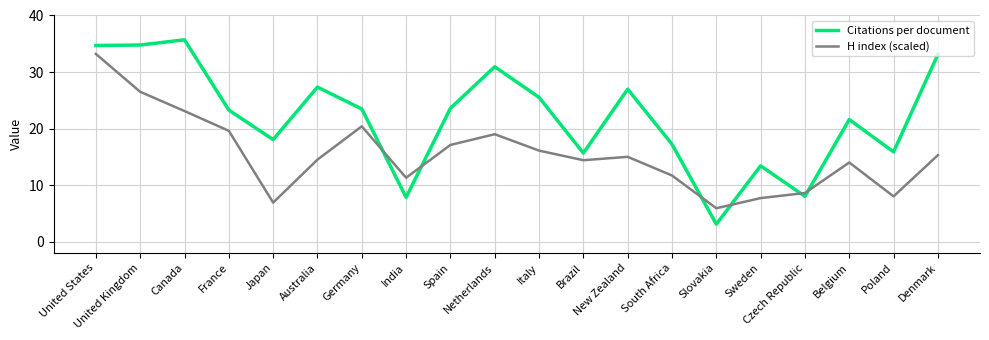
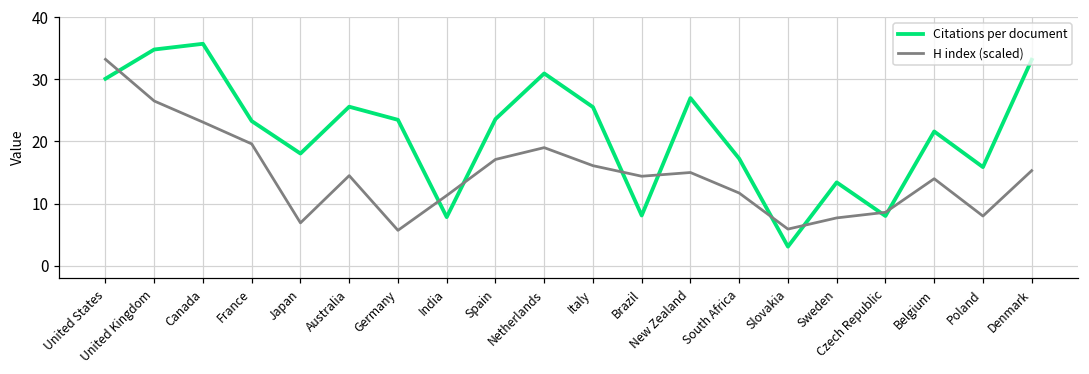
  {
    "Citations per document": {
-     "United States": 35,
+     "United States": 30,
      "United Kingdom": 35,
      "Canada": 36,
      "France": 23,
      "Japan": 18,
-     "Australia": 27,
+     "Australia": 26,
      "Germany": 23,
      "India": 8,
      "Spain": 24,
      "Netherlands": 31,
      "Italy": 26,
-     "Brazil": 16,
+     "Brazil": 8,
      "New Zealand": 27,
      "South Africa": 17,
      "Slovakia": 3,
      "Sweden": 13,
      "Czech Republic": 8,
      "Belgium": 22,
      "Poland": 16
    },
    "H index (scaled)": {
      "United States": 33,
      "United Kingdom": 27,
      "Canada": 23,
      "France": 20,
      "Japan": 7,
      "Australia": 15,
-     "Germany": 20,
+     "Germany": 6,
      "India": 11,
      "Spain": 17,
      "Netherlands": 19,
      "Italy": 16,
      "Brazil": 14,
      "New Zealand": 15,
      "South Africa": 12,
      "Slovakia": 6,
      "Sweden": 8,
      "Czech Republic": 9,
      "Belgium": 14,
      "Poland": 8,
      "Denmark": 15
    }
  }
